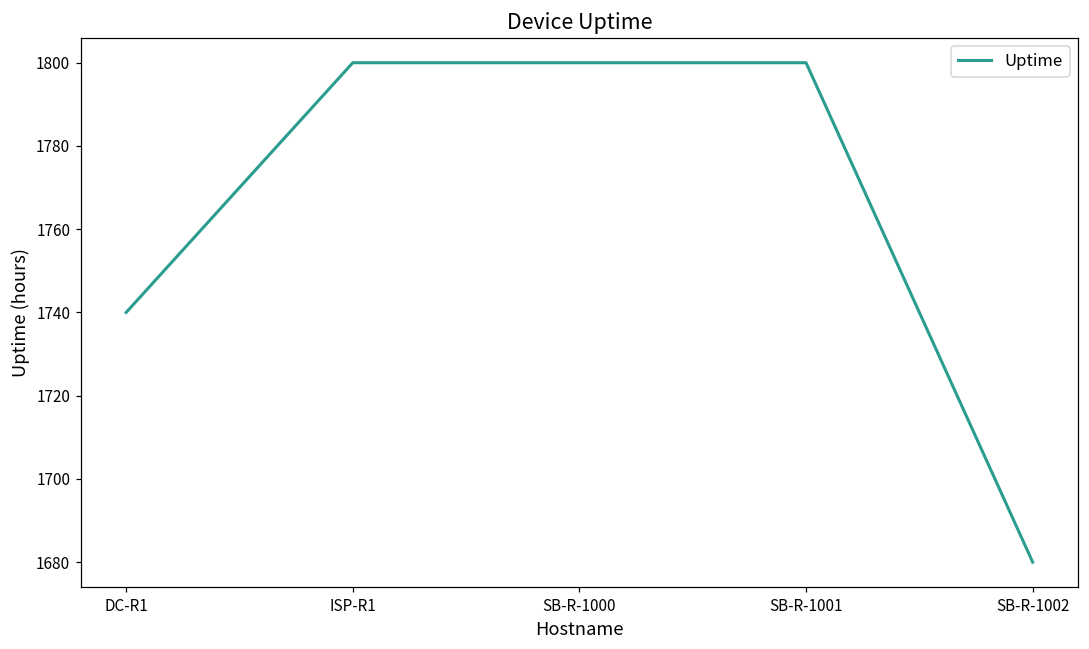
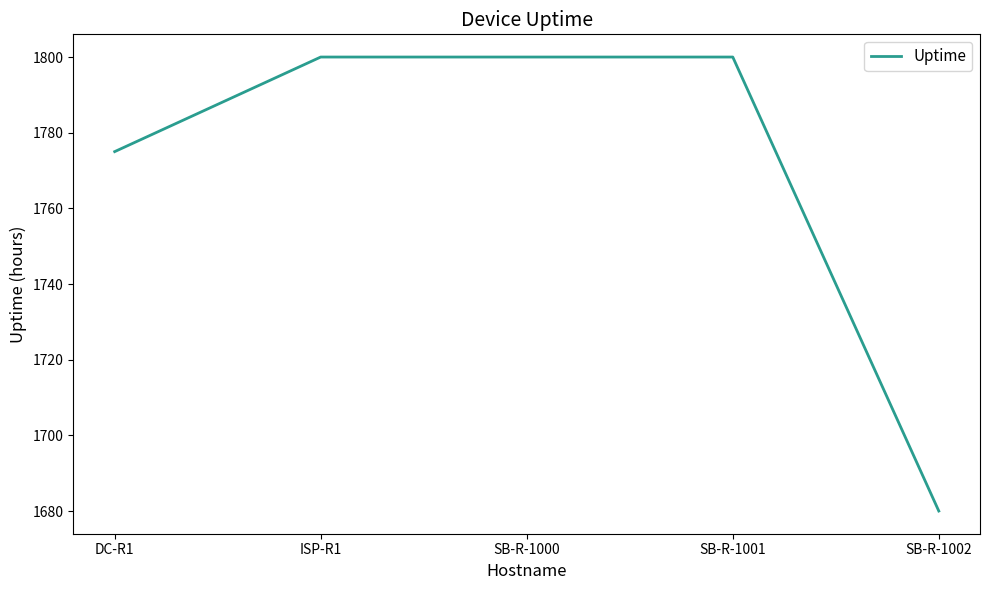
  {
-   "DC-R1": 1740,
+   "DC-R1": 1775,
    "ISP-R1": 1800,
    "SB-R-1000": 1800,
    "SB-R-1001": 1800,
    "SB-R-1002": 1680
  }
